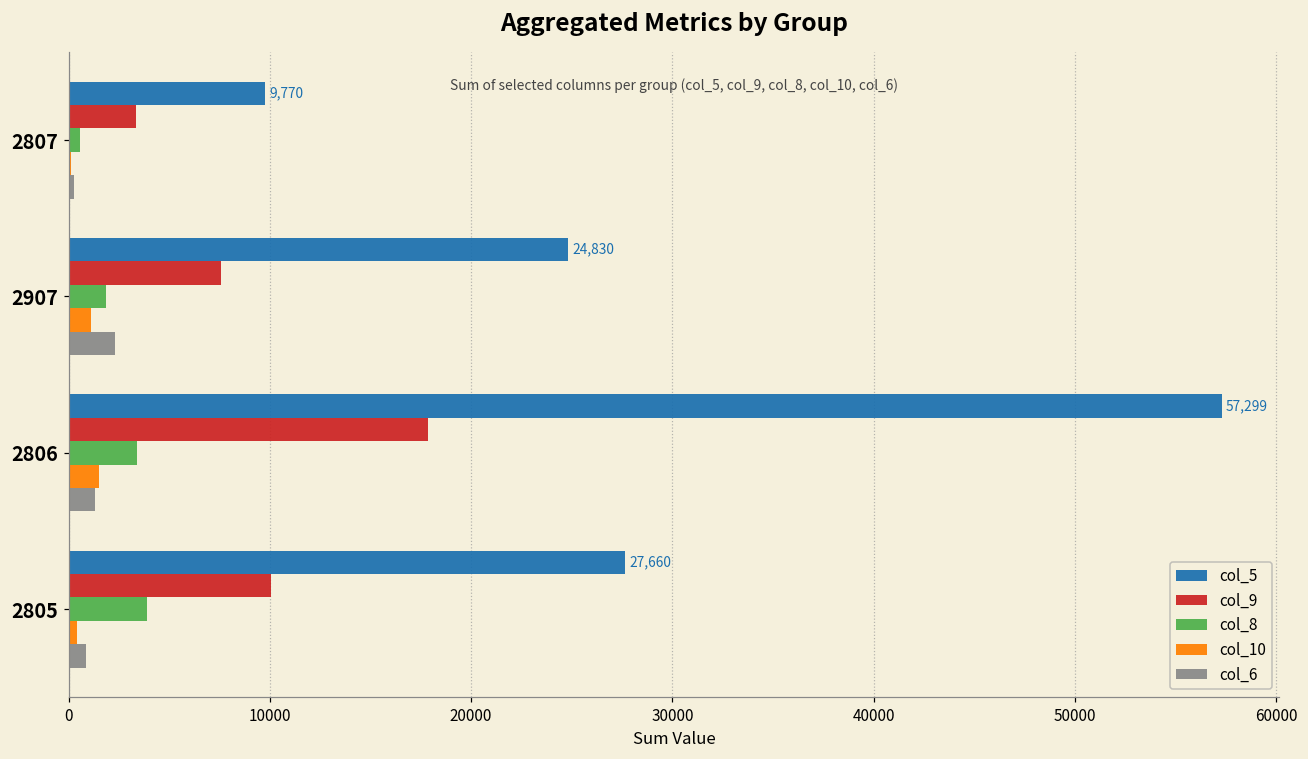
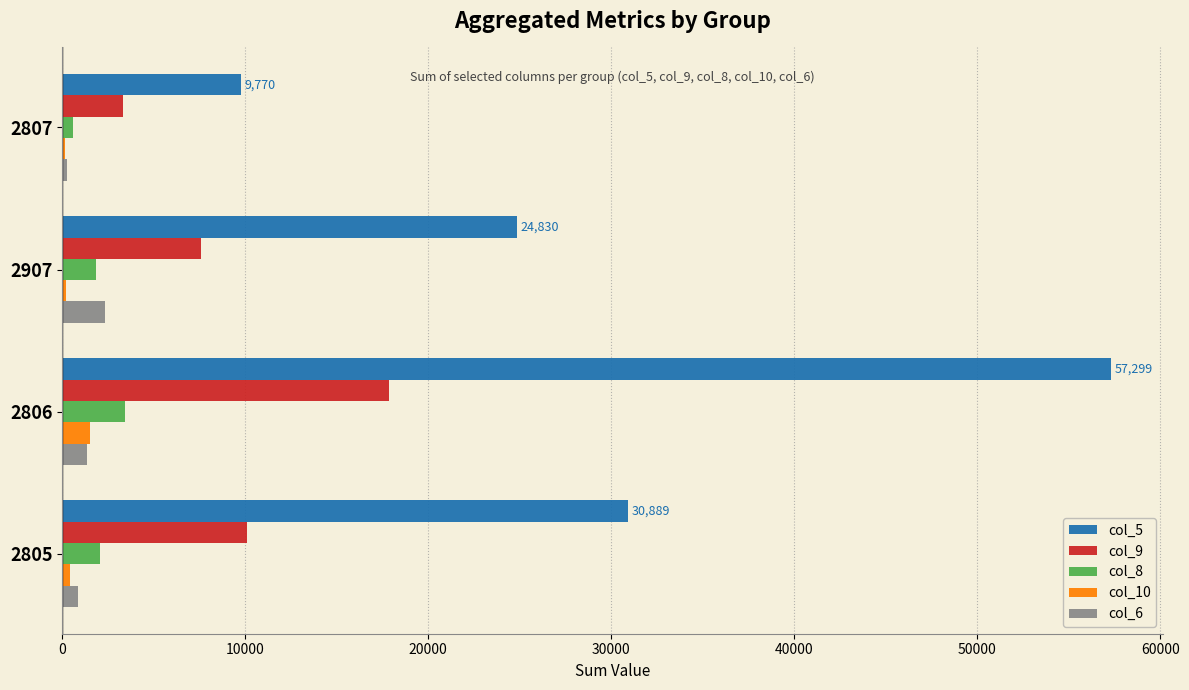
  {
    "col_5": {
      "2807": "9,770",
      "2907": "24,830",
      "2806": "57,299",
-     "2805": "27,660"
+     "2805": "30,889"
    },
    "col_9": {
      "2807": "3300",
      "2907": "7600",
      "2806": "17900",
      "2805": "10100"
    },
    "col_8": {
      "2807": "600",
      "2907": "1900",
      "2806": "3400",
-     "2805": "3900"
+     "2805": "2100"
    },
    "col_10": {
-     "2907": "1100",
+     "2907": "200",
      "2806": "1500",
      "2805": "400"
    },
    "col_6": {
      "2807": "300",
      "2907": "2300",
      "2806": "1300",
      "2805": "900"
    }
  }
